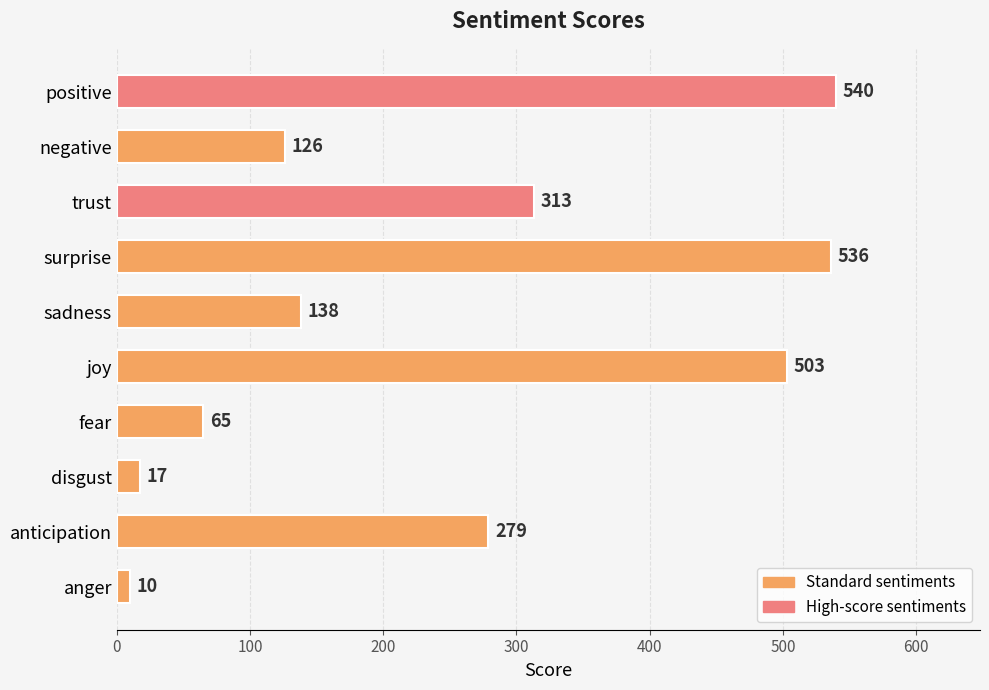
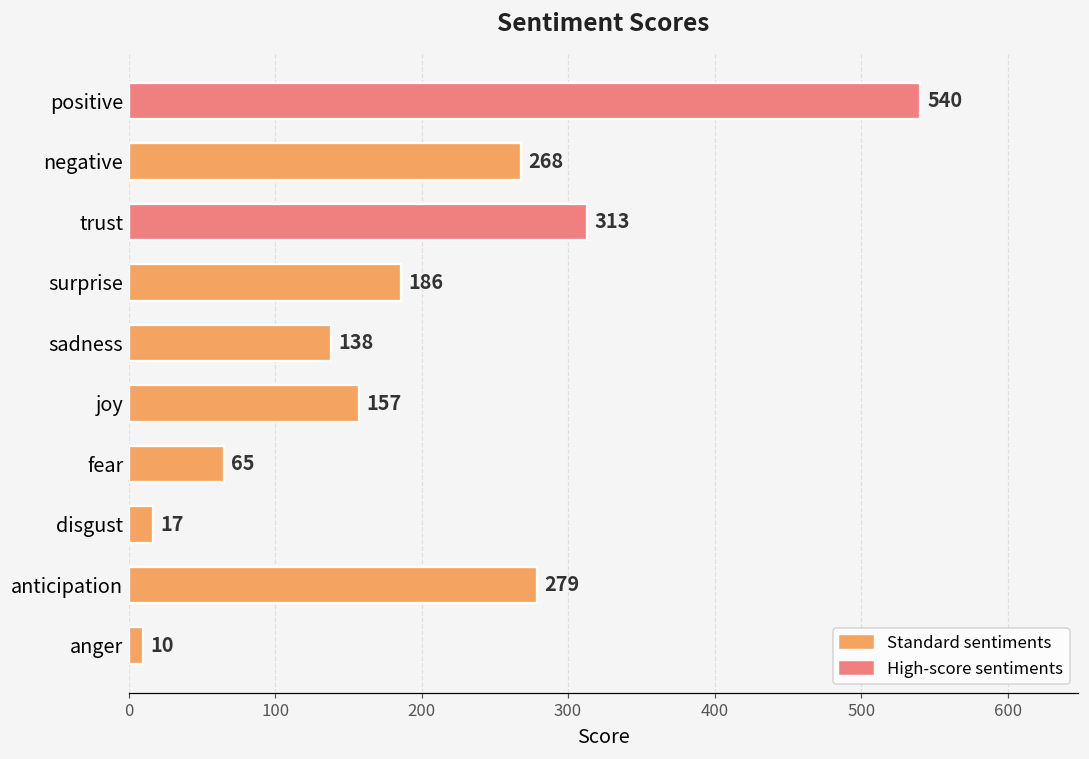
  {
    "positive": 540,
-   "negative": 126,
+   "negative": 268,
    "trust": 313,
-   "surprise": 536,
+   "surprise": 186,
    "sadness": 138,
-   "joy": 503,
+   "joy": 157,
    "fear": 65,
    "disgust": 17,
    "anticipation": 279,
    "anger": 10
  }
